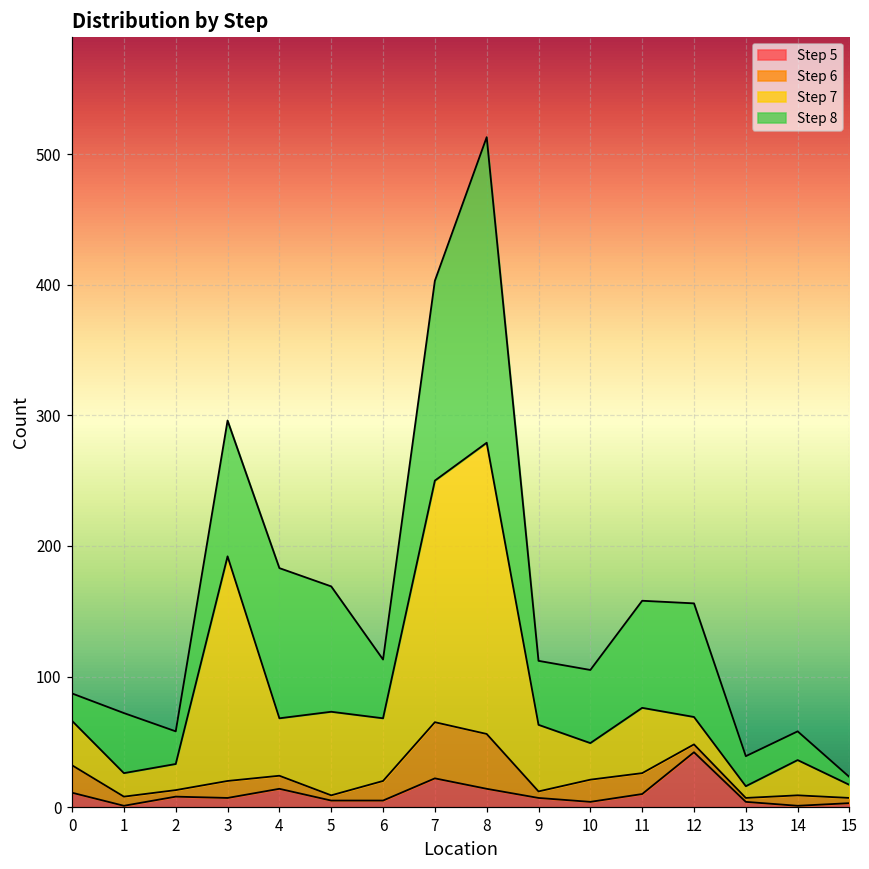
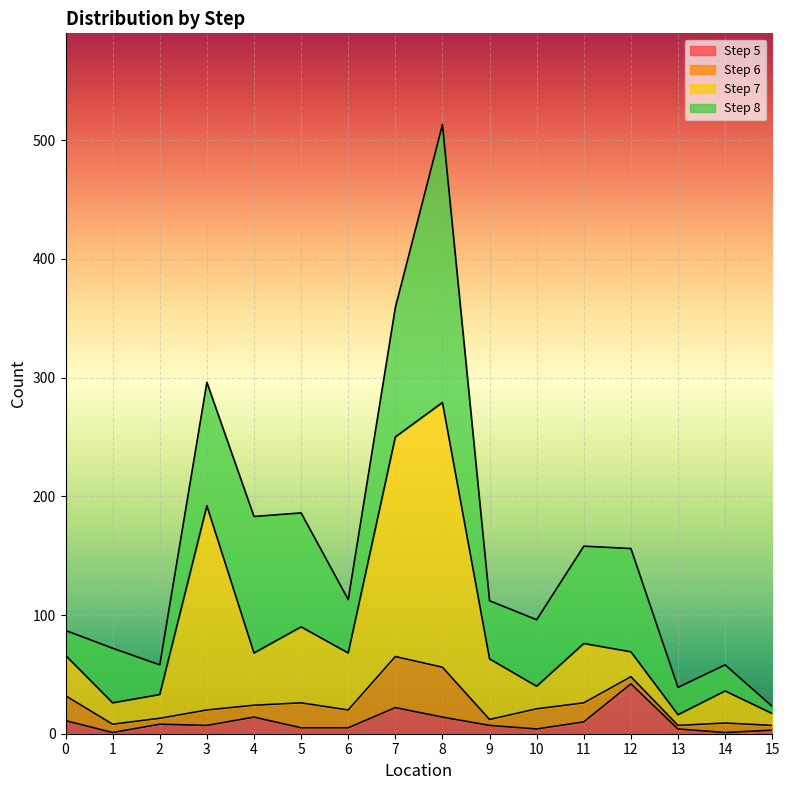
  {
    "Step 5": {
      "0": 11,
      "1": 1,
      "2": 8,
      "3": 7,
      "4": 14,
      "5": 5,
      "6": 5,
      "7": 22,
      "8": 14,
      "9": 7,
      "10": 4,
      "11": 10,
      "12": 42,
      "13": 4,
      "14": 1,
      "15": 3
    },
    "Step 6": {
      "0": 21,
      "1": 7,
      "2": 5,
      "3": 13,
      "4": 10,
-     "5": 4,
+     "5": 21,
      "6": 15,
      "7": 43,
      "8": 42,
      "9": 5,
      "10": 17,
      "11": 16,
      "12": 6,
      "13": 3,
      "14": 8,
      "15": 4
    },
    "Step 7": {
      "0": 34,
      "1": 18,
      "2": 20,
      "3": 172,
      "4": 44,
      "5": 64,
      "6": 48,
      "7": 185,
      "8": 223,
      "9": 51,
-     "10": 28,
+     "10": 19,
      "11": 50,
      "12": 21,
      "13": 9,
      "14": 27,
      "15": 10
    },
    "Step 8": {
      "0": 21,
      "1": 46,
      "2": 25,
      "3": 104,
      "4": 115,
      "5": 96,
      "6": 45,
-     "7": 153,
+     "7": 109,
      "8": 234,
      "9": 49,
      "10": 56,
      "11": 82,
      "12": 87,
      "13": 23,
      "14": 22,
      "15": 6
    }
  }
